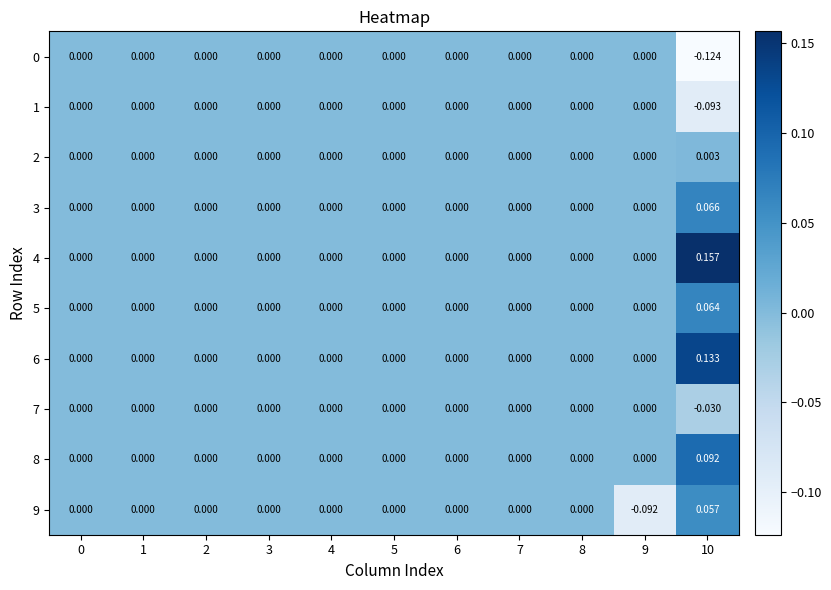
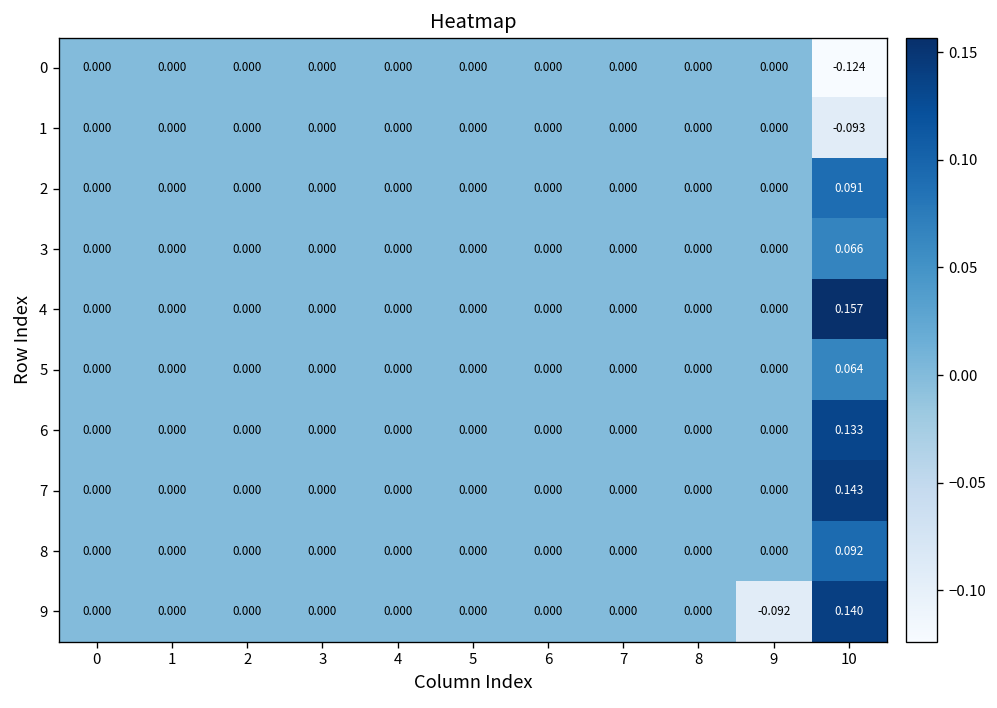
  {
    "0": {
      "0": 0.000,
      "1": 0.000,
      "2": 0.000,
      "3": 0.000,
      "4": 0.000,
      "5": 0.000,
      "6": 0.000,
      "7": 0.000,
      "8": 0.000,
      "9": 0.000,
      "10": -0.124
    },
    "1": {
      "0": 0.000,
      "1": 0.000,
      "2": 0.000,
      "3": 0.000,
      "4": 0.000,
      "5": 0.000,
      "6": 0.000,
      "7": 0.000,
      "8": 0.000,
      "9": 0.000,
      "10": -0.093
    },
    "2": {
      "0": 0.000,
      "1": 0.000,
      "2": 0.000,
      "3": 0.000,
      "4": 0.000,
      "5": 0.000,
      "6": 0.000,
      "7": 0.000,
      "8": 0.000,
      "9": 0.000,
-     "10": 0.003
+     "10": 0.091
    },
    "3": {
      "0": 0.000,
      "1": 0.000,
      "2": 0.000,
      "3": 0.000,
      "4": 0.000,
      "5": 0.000,
      "6": 0.000,
      "7": 0.000,
      "8": 0.000,
      "9": 0.000,
      "10": 0.066
    },
    "4": {
      "0": 0.000,
      "1": 0.000,
      "2": 0.000,
      "3": 0.000,
      "4": 0.000,
      "5": 0.000,
      "6": 0.000,
      "7": 0.000,
      "8": 0.000,
      "9": 0.000,
      "10": 0.157
    },
    "5": {
      "0": 0.000,
      "1": 0.000,
      "2": 0.000,
      "3": 0.000,
      "4": 0.000,
      "5": 0.000,
      "6": 0.000,
      "7": 0.000,
      "8": 0.000,
      "9": 0.000,
      "10": 0.064
    },
    "6": {
      "0": 0.000,
      "1": 0.000,
      "2": 0.000,
      "3": 0.000,
      "4": 0.000,
      "5": 0.000,
      "6": 0.000,
      "7": 0.000,
      "8": 0.000,
      "9": 0.000,
      "10": 0.133
    },
    "7": {
      "0": 0.000,
      "1": 0.000,
      "2": 0.000,
      "3": 0.000,
      "4": 0.000,
      "5": 0.000,
      "6": 0.000,
      "7": 0.000,
      "8": 0.000,
      "9": 0.000,
-     "10": -0.030
+     "10": 0.143
    },
    "8": {
      "0": 0.000,
      "1": 0.000,
      "2": 0.000,
      "3": 0.000,
      "4": 0.000,
      "5": 0.000,
      "6": 0.000,
      "7": 0.000,
      "8": 0.000,
      "9": 0.000,
      "10": 0.092
    },
    "9": {
      "0": 0.000,
      "1": 0.000,
      "2": 0.000,
      "3": 0.000,
      "4": 0.000,
      "5": 0.000,
      "6": 0.000,
      "7": 0.000,
      "8": 0.000,
      "9": -0.092,
-     "10": 0.057
+     "10": 0.140
    }
  }
